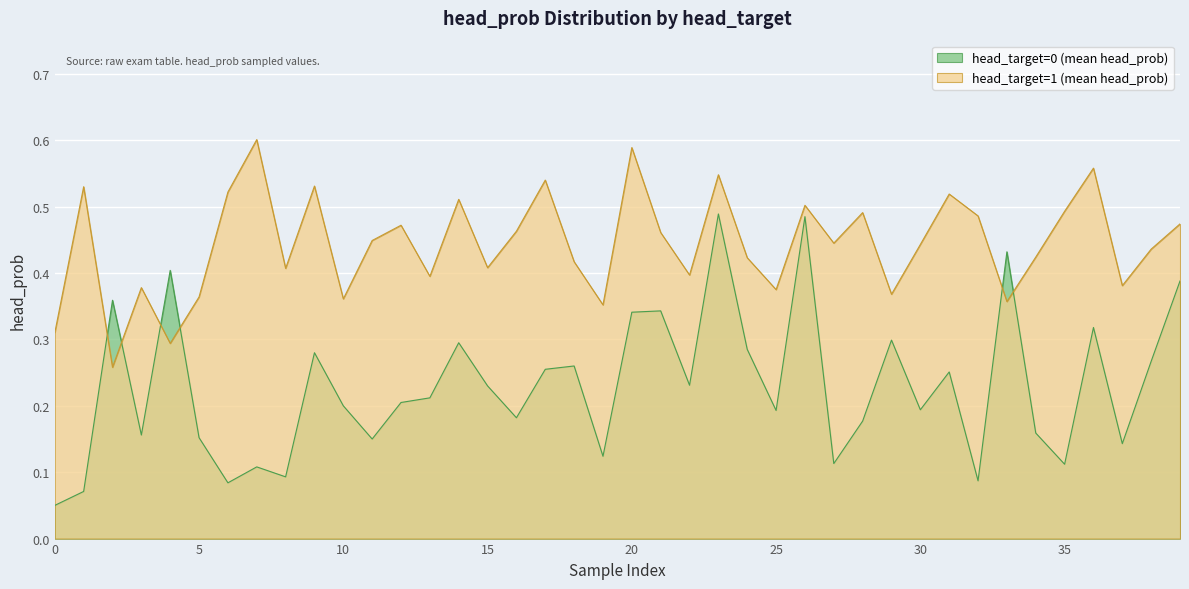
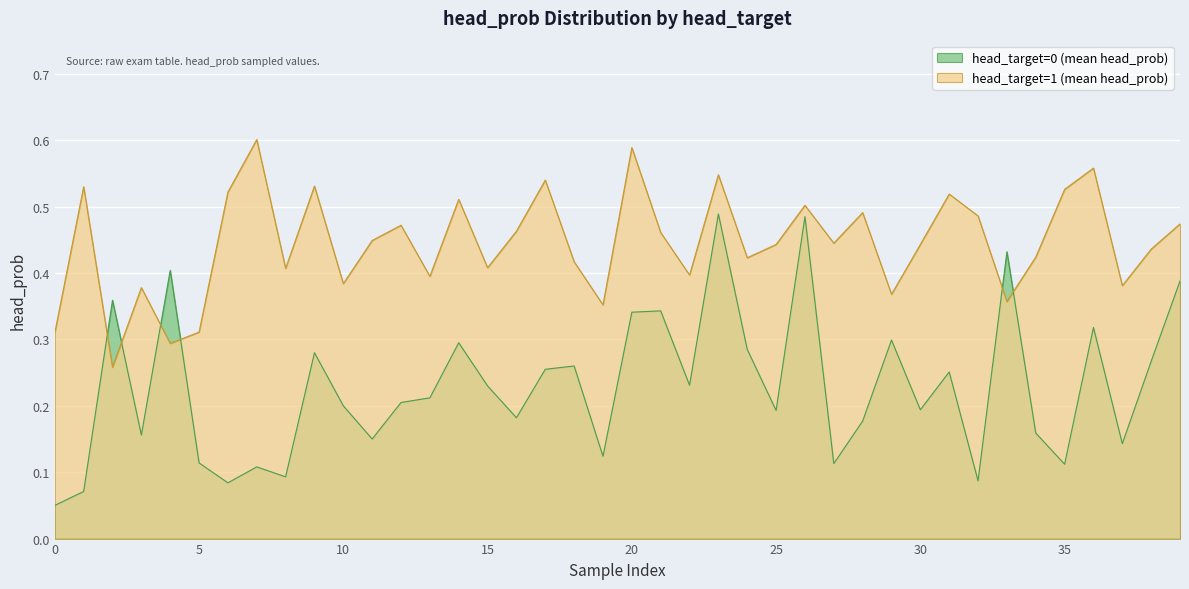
  {
    "head_target=0 (mean head_prob)": {
      "0": 0.05,
-     "5": 0.15,
+     "5": 0.11,
      "10": 0.20,
      "15": 0.23,
      "20": 0.34,
      "25": 0.19,
      "30": 0.19,
      "35": 0.11
    },
    "head_target=1 (mean head_prob)": {
      "0": 0.31,
-     "5": 0.36,
-     "10": 0.36,
+     "5": 0.31,
+     "10": 0.38,
      "15": 0.41,
      "20": 0.59,
-     "25": 0.38,
+     "25": 0.44,
      "30": 0.44,
-     "35": 0.49
+     "35": 0.53
    }
  }
